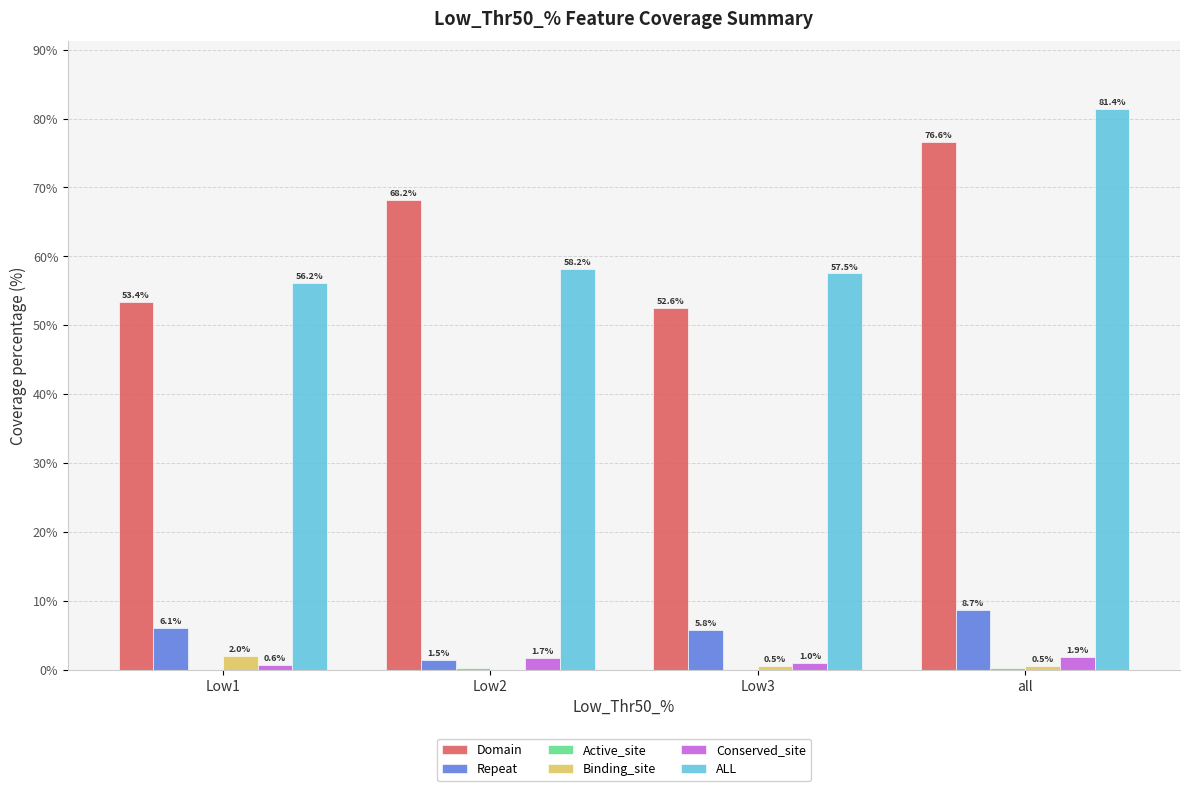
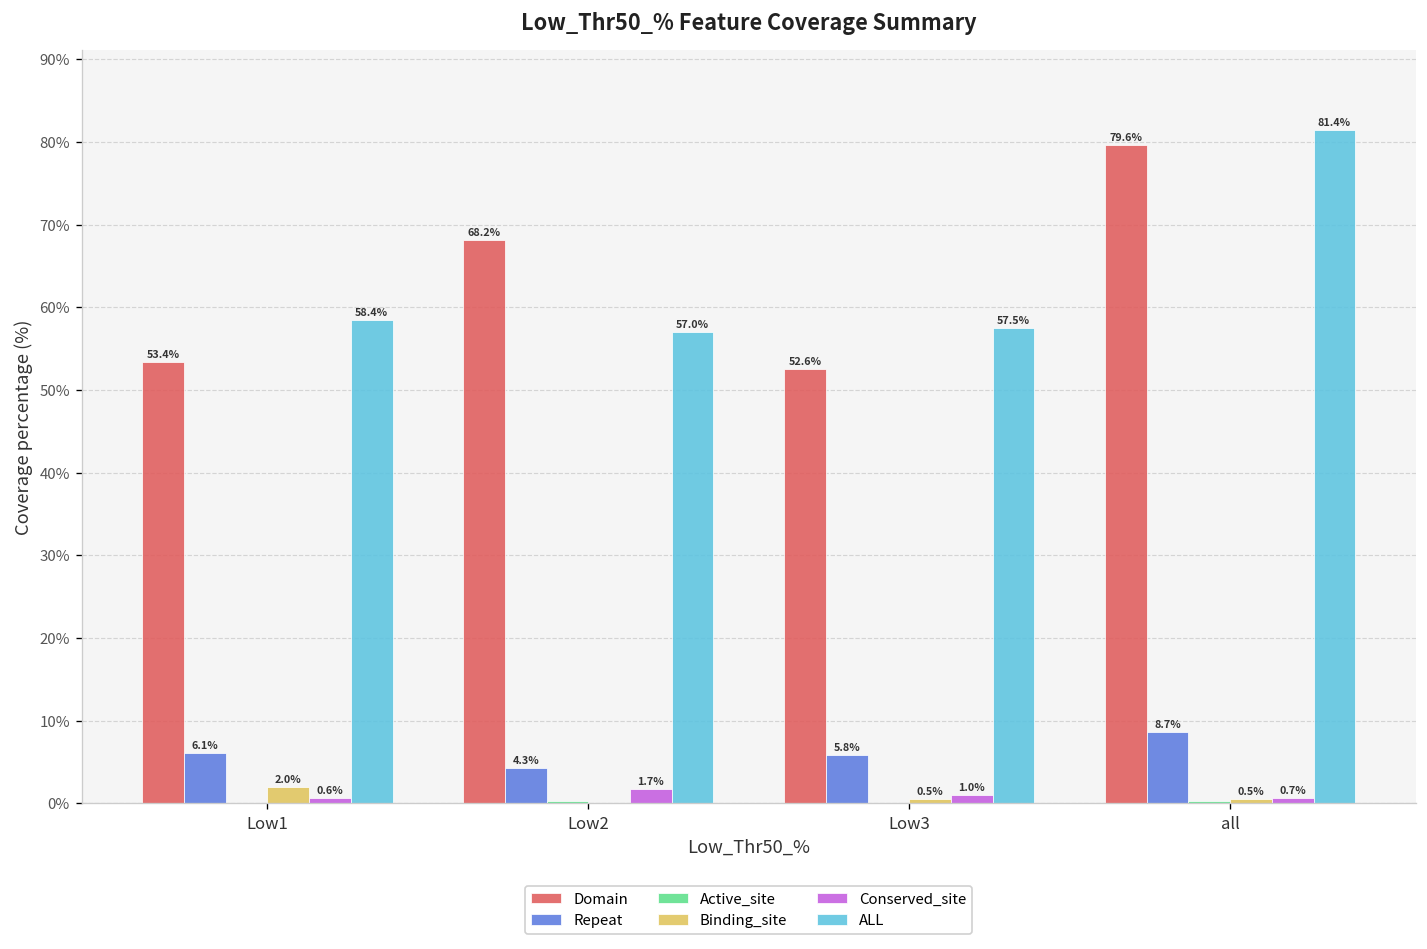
  {
    "Domain": {
      "Low1": "53.4%",
      "Low2": "68.2%",
      "Low3": "52.6%",
-     "all": "76.6%"
+     "all": "79.6%"
    },
    "Repeat": {
      "Low1": "6.1%",
-     "Low2": "1.5%",
+     "Low2": "4.3%",
      "Low3": "5.8%",
      "all": "8.7%"
    },
    "Active_site": {
      "Low1": "0%",
      "Low3": "0%"
    },
    "Binding_site": {
      "Low1": "2.0%",
      "Low3": "0.5%",
      "all": "0.5%"
    },
    "Conserved_site": {
      "Low1": "0.6%",
      "Low2": "1.7%",
      "Low3": "1.0%",
-     "all": "1.9%"
+     "all": "0.7%"
    },
    "ALL": {
-     "Low1": "56.2%",
-     "Low2": "58.2%",
+     "Low1": "58.4%",
+     "Low2": "57.0%",
      "Low3": "57.5%",
      "all": "81.4%"
    }
  }
